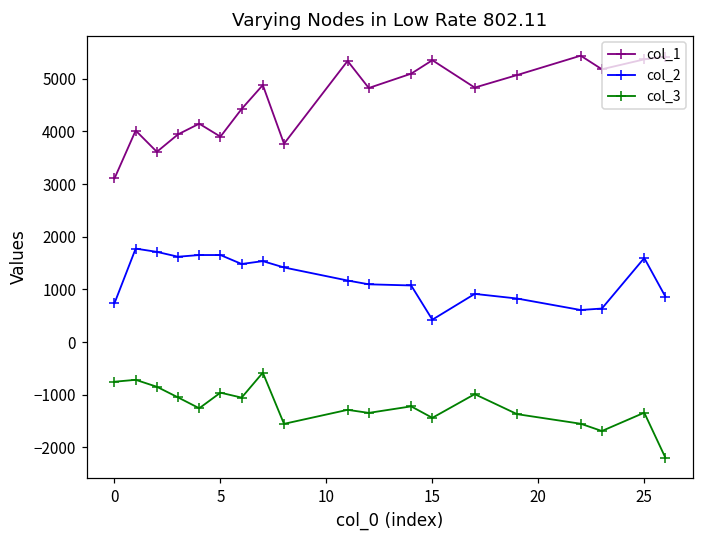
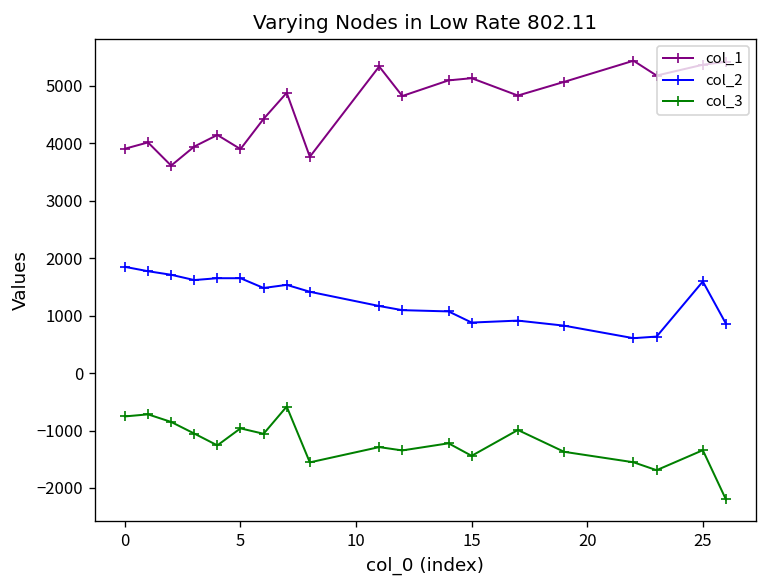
  {
    "col_1": {
-     "0": 3100,
+     "0": 3900,
      "5": 3900,
-     "15": 5400
+     "15": 5100
    },
    "col_2": {
-     "0": 700,
+     "0": 1900,
      "5": 1700,
-     "15": 400,
+     "15": 900,
      "25": 1600
    },
    "col_3": {
      "0": -800,
      "5": -1000,
      "15": -1400,
      "25": -1300
    }
  }
